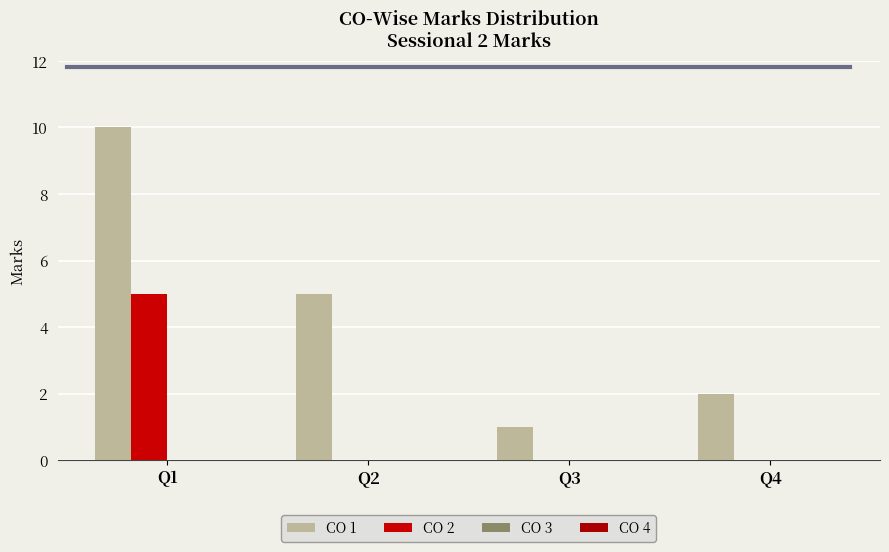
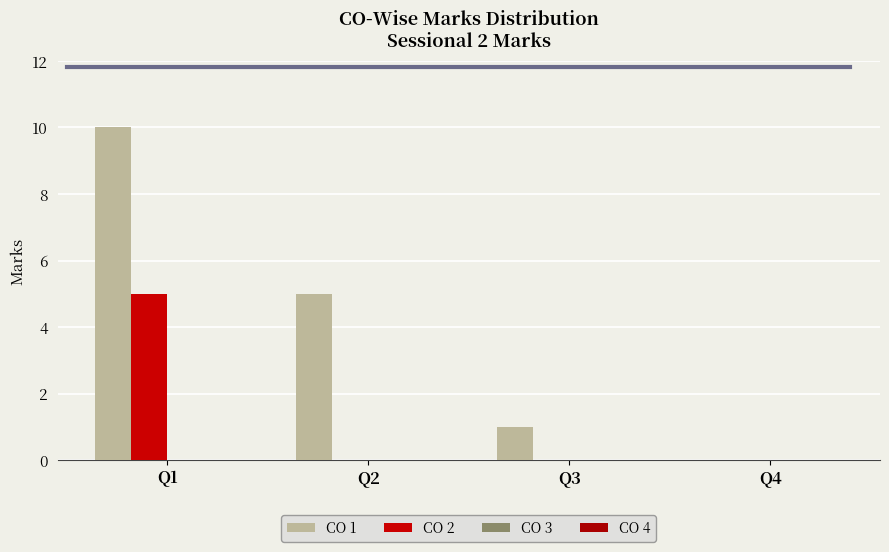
  {
    "CO 1": {
      "Q1": 10,
      "Q2": 5,
      "Q3": 1,
-     "Q4": 2
+     "Q4": 0
    },
    "CO 3": {
      "Q1": 0,
      "Q2": 0,
      "Q3": 0,
      "Q4": 0
    }
  }
